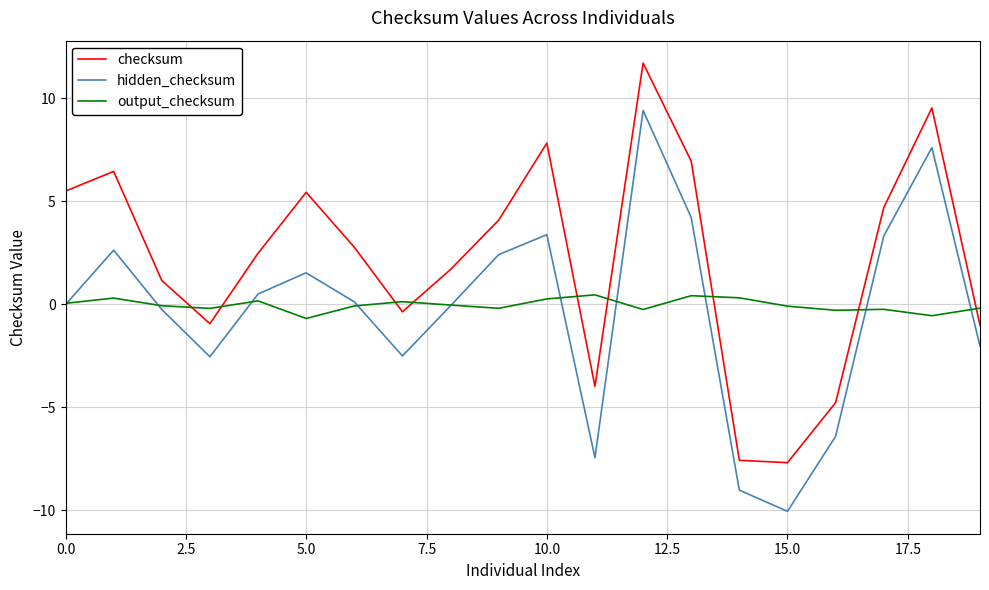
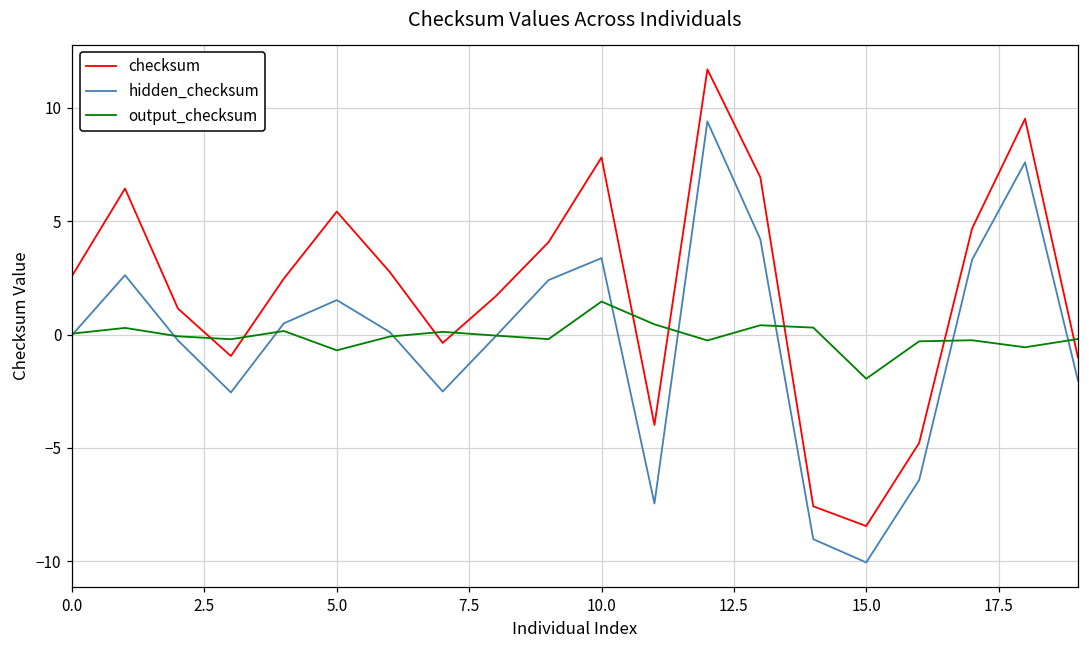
  {
    "checksum": {
-     "0.0": 5.5,
+     "0.0": 2.6,
      "5.0": 5.4,
      "10.0": 7.8,
-     "15.0": -7.7
+     "15.0": -8.4
    },
    "hidden_checksum": {
      "5.0": 1.5,
      "10.0": 3.4,
      "15.0": -10.1
    },
    "output_checksum": {
      "5.0": -0.7,
-     "10.0": 0.3,
-     "15.0": -0.1
+     "10.0": 1.5,
+     "15.0": -1.9
    }
  }
